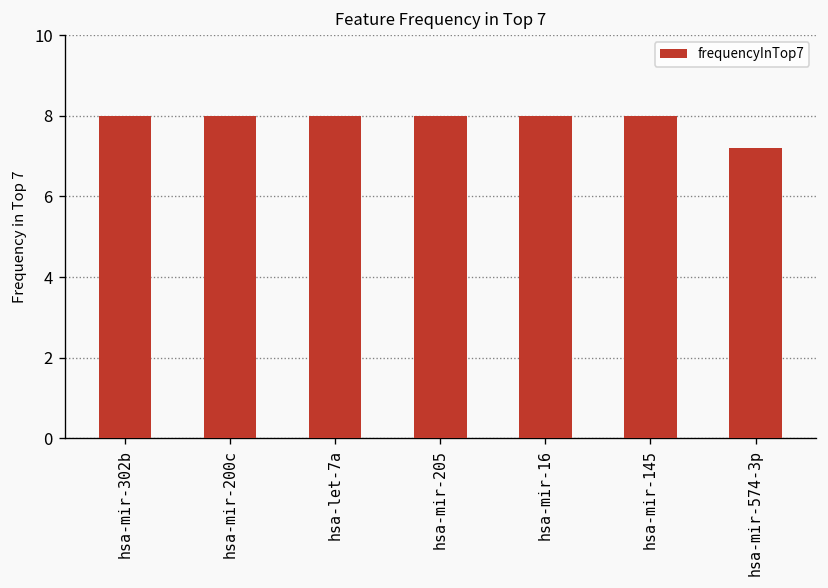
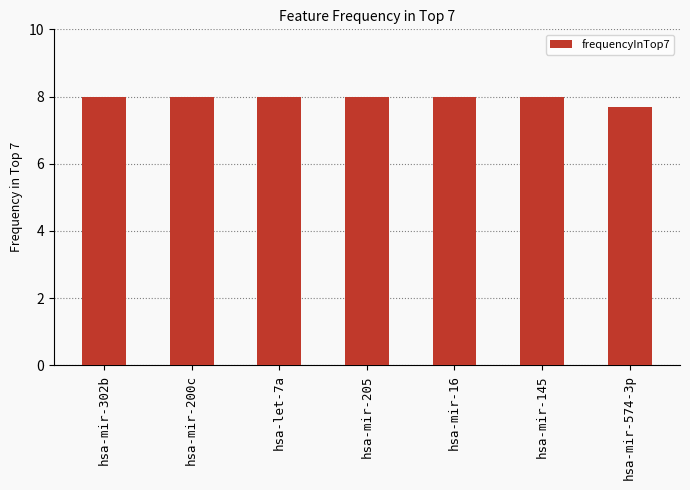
  {
    "hsa-mir-302b": 8.0,
    "hsa-mir-200c": 8.0,
    "hsa-let-7a": 8.0,
    "hsa-mir-205": 8.0,
    "hsa-mir-16": 8.0,
    "hsa-mir-145": 8.0,
-   "hsa-mir-574-3p": 7.2
+   "hsa-mir-574-3p": 7.7
  }
